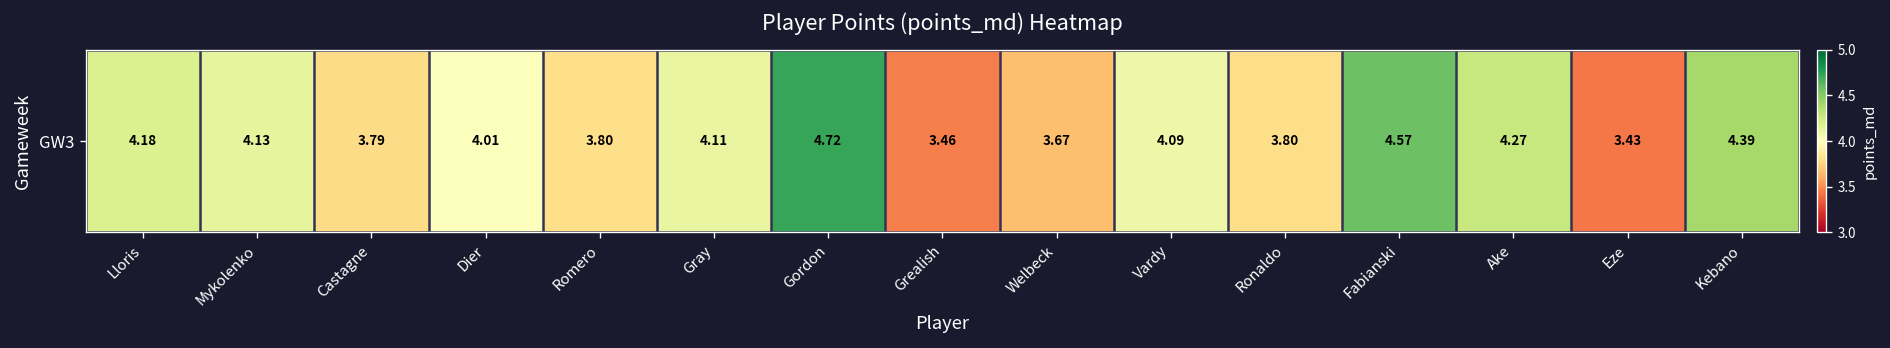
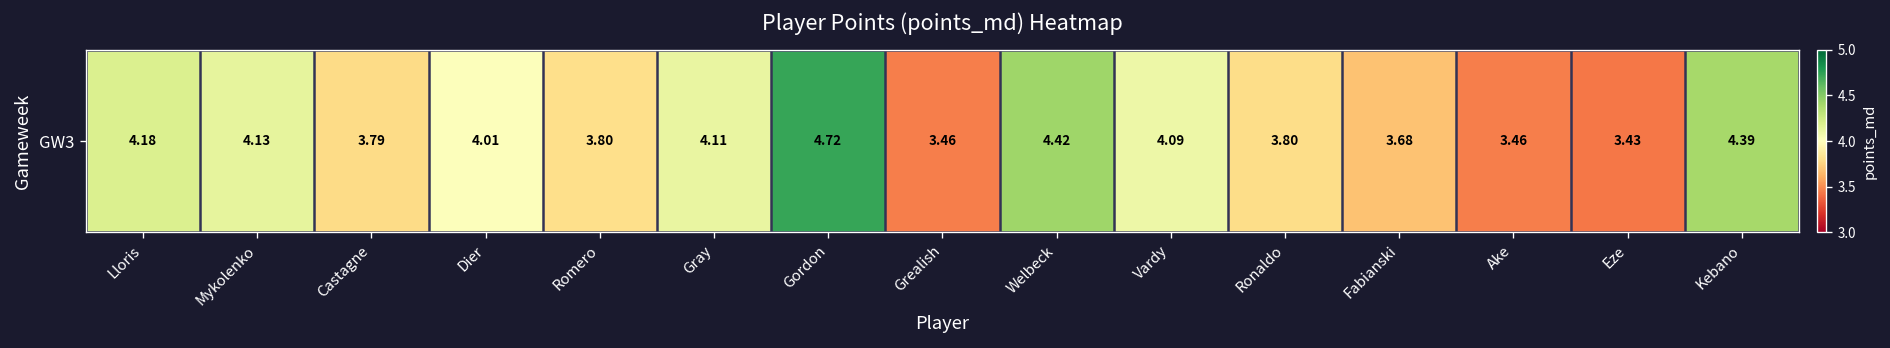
  {
    "GW3": {
      "Lloris": 4.18,
      "Mykolenko": 4.13,
      "Castagne": 3.79,
      "Dier": 4.01,
      "Romero": 3.80,
      "Gray": 4.11,
      "Gordon": 4.72,
      "Grealish": 3.46,
-     "Welbeck": 3.67,
+     "Welbeck": 4.42,
      "Vardy": 4.09,
      "Ronaldo": 3.80,
-     "Fabianski": 4.57,
-     "Ake": 4.27,
+     "Fabianski": 3.68,
+     "Ake": 3.46,
      "Eze": 3.43,
      "Kebano": 4.39
    }
  }
